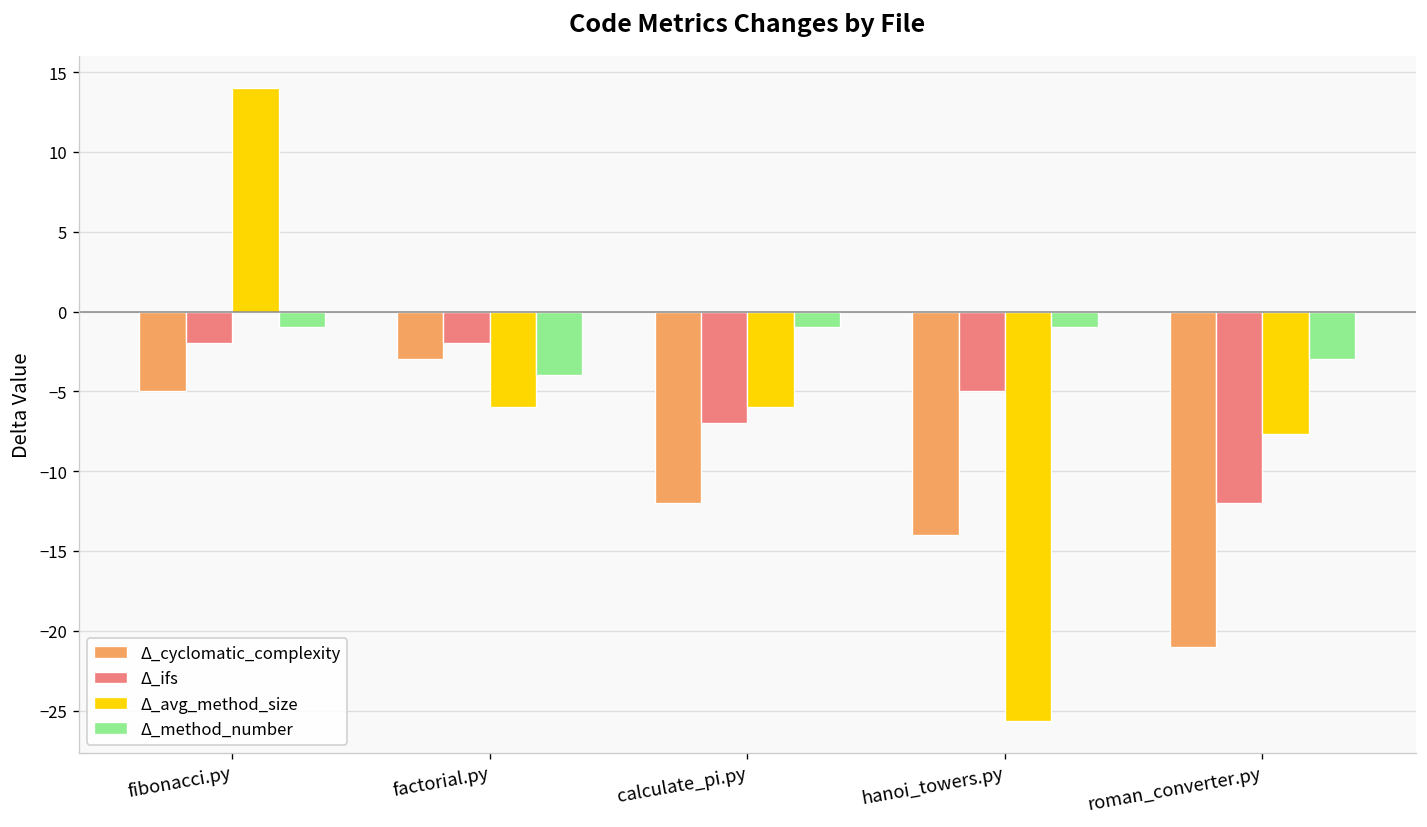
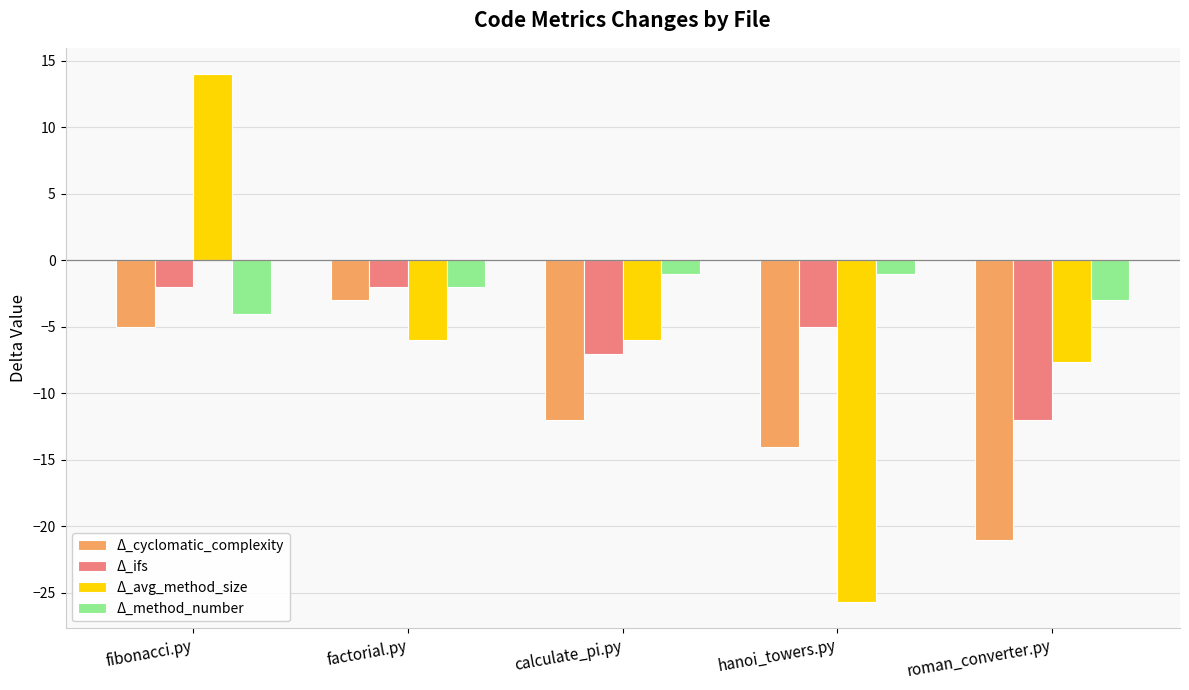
  {
    "Δ_avg_method_size": {
      "fibonacci.py": 14,
      "factorial.py": -6,
      "calculate_pi.py": -6,
      "hanoi_towers.py": -25.7,
      "roman_converter.py": -7.7
    },
    "Δ_method_number": {
-     "fibonacci.py": -1,
-     "factorial.py": -4,
+     "fibonacci.py": -4,
+     "factorial.py": -2,
      "calculate_pi.py": -1,
      "hanoi_towers.py": -1,
      "roman_converter.py": -3
    }
  }
